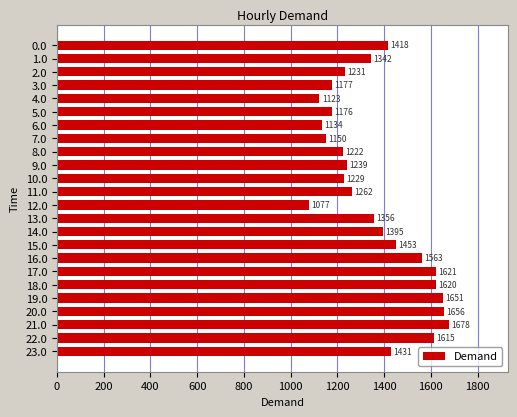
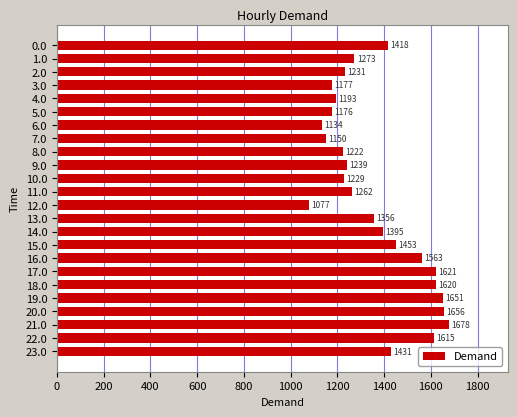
  {
    "0.0": 1418,
-   "1.0": 1342,
+   "1.0": 1273,
    "2.0": 1231,
    "3.0": 1177,
-   "4.0": 1123,
+   "4.0": 1193,
    "5.0": 1176,
    "6.0": 1134,
    "7.0": 1150,
    "8.0": 1222,
    "9.0": 1239,
    "10.0": 1229,
    "11.0": 1262,
    "12.0": 1077,
    "13.0": 1356,
    "14.0": 1395,
    "15.0": 1453,
    "16.0": 1563,
    "17.0": 1621,
    "18.0": 1620,
    "19.0": 1651,
    "20.0": 1656,
    "21.0": 1678,
    "22.0": 1615,
    "23.0": 1431
  }
